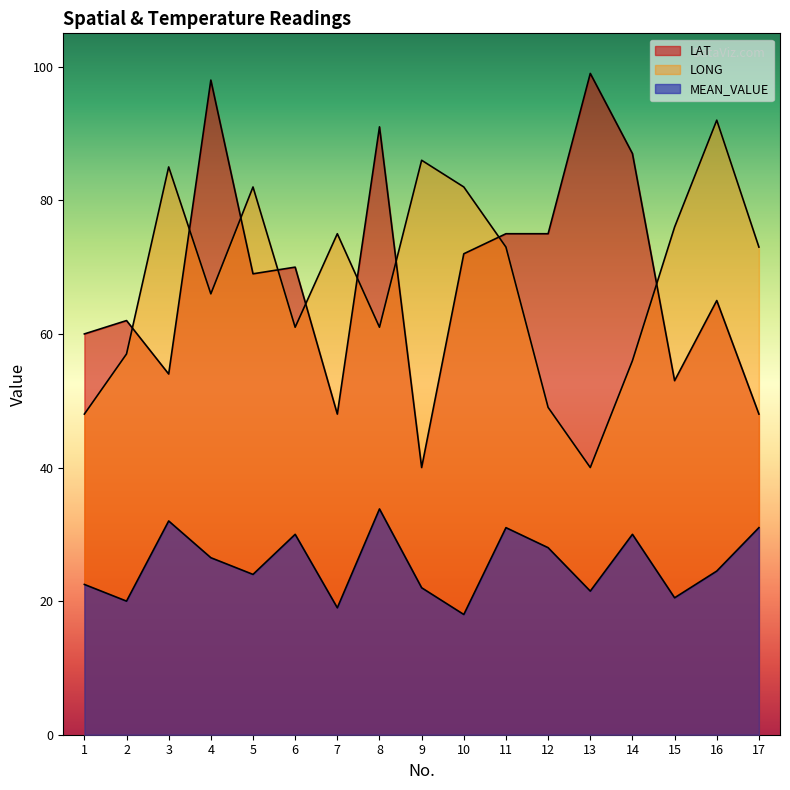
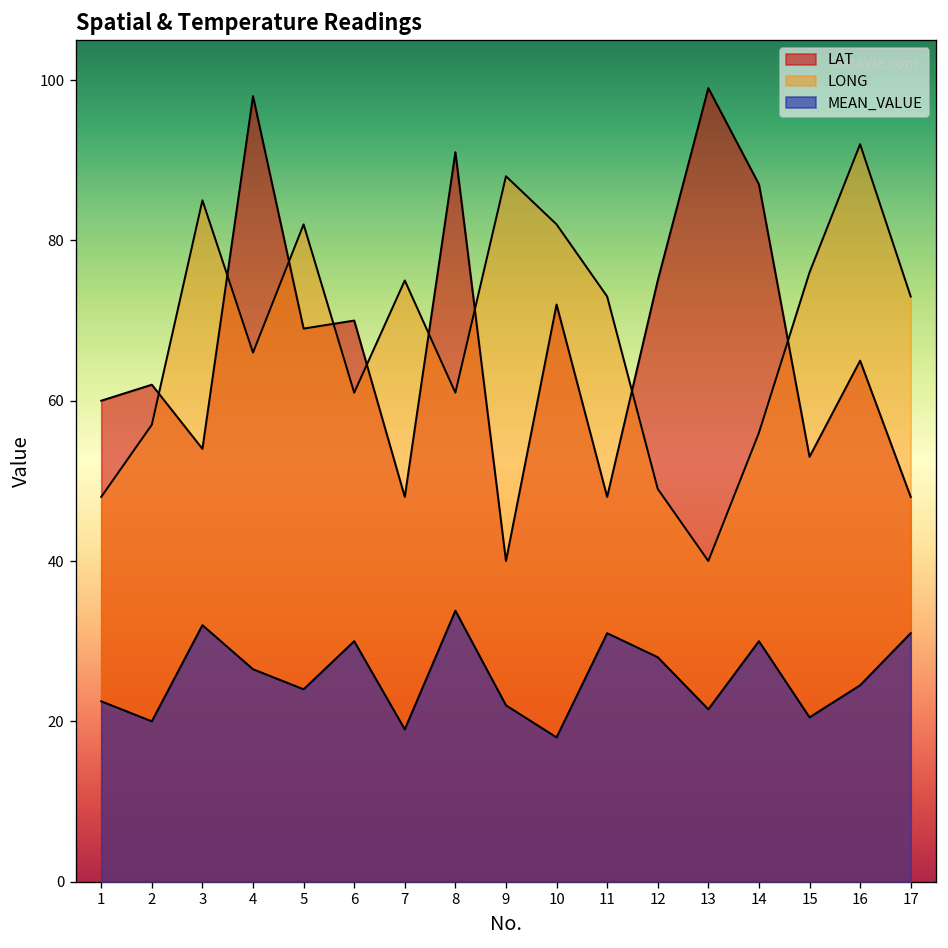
  {
    "LAT": {
      "1": 60,
      "2": 62,
      "3": 54,
      "4": 98,
      "5": 69,
      "6": 70,
      "7": 48,
      "8": 91,
      "9": 40,
      "10": 72,
-     "11": 75,
+     "11": 48,
      "12": 75,
      "13": 99,
      "14": 87,
      "15": 53,
      "16": 65,
      "17": 48
    },
    "LONG": {
      "1": 48,
      "2": 57,
      "3": 85,
      "4": 66,
      "5": 82,
      "6": 61,
      "7": 75,
      "8": 61,
-     "9": 86,
+     "9": 88,
      "10": 82,
      "11": 73,
      "12": 49,
      "13": 40,
      "14": 56,
      "15": 76,
      "16": 92,
      "17": 73
    },
    "MEAN_VALUE": {
      "1": 23,
      "2": 20,
      "3": 32,
      "4": 27,
      "5": 24,
      "6": 30,
      "7": 19,
      "8": 34,
      "9": 22,
      "10": 18,
      "11": 31,
      "12": 28,
      "13": 22,
      "14": 30,
      "15": 21,
      "16": 25,
      "17": 31
    }
  }
